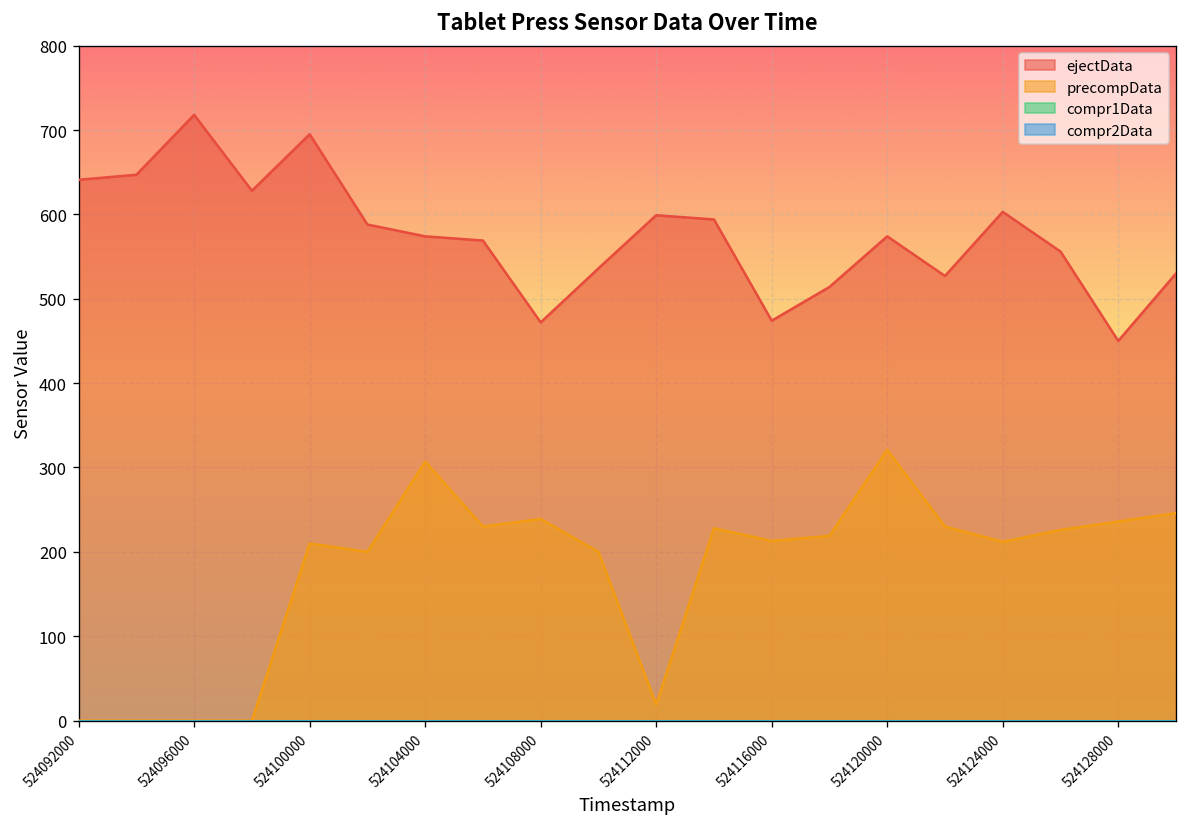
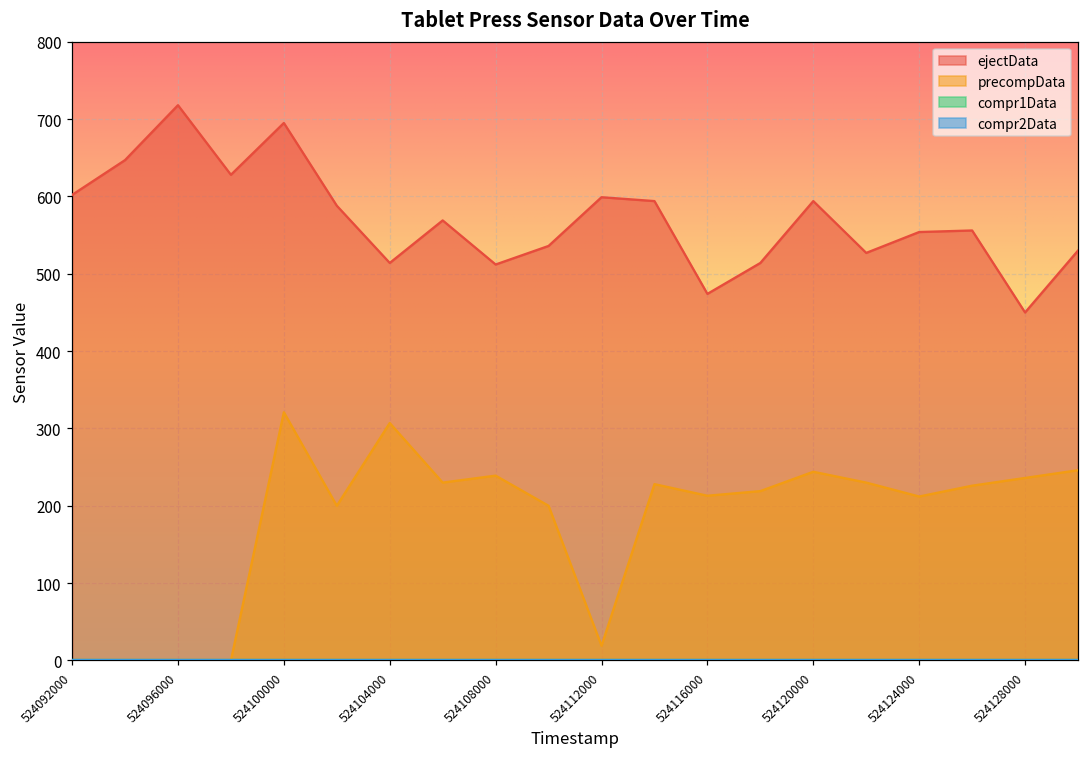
  {
    "ejectData": {
-     "524092000": 640,
+     "524092000": 600,
      "524096000": 720,
      "524100000": 700,
-     "524104000": 570,
-     "524108000": 470,
+     "524104000": 510,
+     "524108000": 510,
      "524112000": 600,
      "524116000": 470,
-     "524120000": 570,
-     "524124000": 600,
+     "524120000": 590,
+     "524124000": 550,
      "524128000": 450
    },
    "precompData": {
-     "524100000": 210,
+     "524100000": 320,
      "524104000": 310,
      "524108000": 240,
      "524112000": 20,
      "524116000": 210,
-     "524120000": 320,
+     "524120000": 240,
      "524124000": 210,
      "524128000": 240
    },
    "compr2Data": {
      "524100000": 0,
      "524104000": 0,
      "524108000": 0,
      "524112000": 0,
      "524116000": 0,
      "524120000": 0,
      "524124000": 0,
      "524128000": 0
    }
  }
